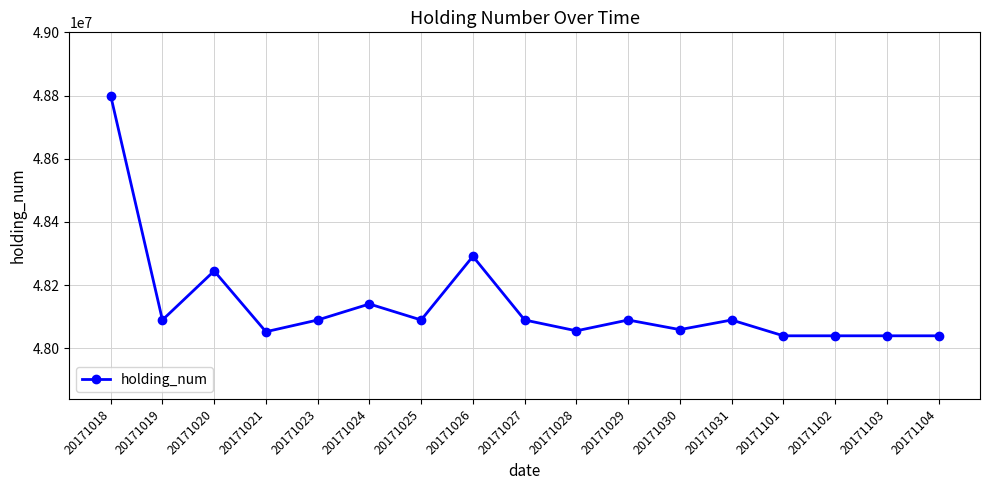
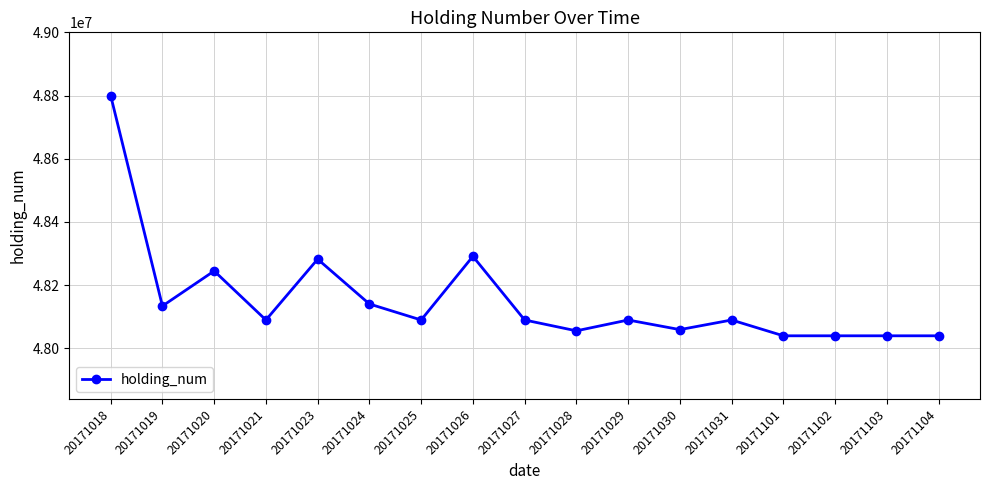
  {
    "20171018": 48800000,
-   "20171019": 48090000,
+   "20171019": 48130000,
    "20171020": 48250000,
-   "20171021": 48050000,
-   "20171023": 48090000,
+   "20171021": 48090000,
+   "20171023": 48280000,
    "20171024": 48140000,
    "20171025": 48090000,
    "20171026": 48290000,
    "20171027": 48090000,
    "20171028": 48060000,
    "20171029": 48090000,
    "20171030": 48060000,
    "20171031": 48090000,
    "20171101": 48040000,
    "20171102": 48040000,
    "20171103": 48040000,
    "20171104": 48040000
  }
